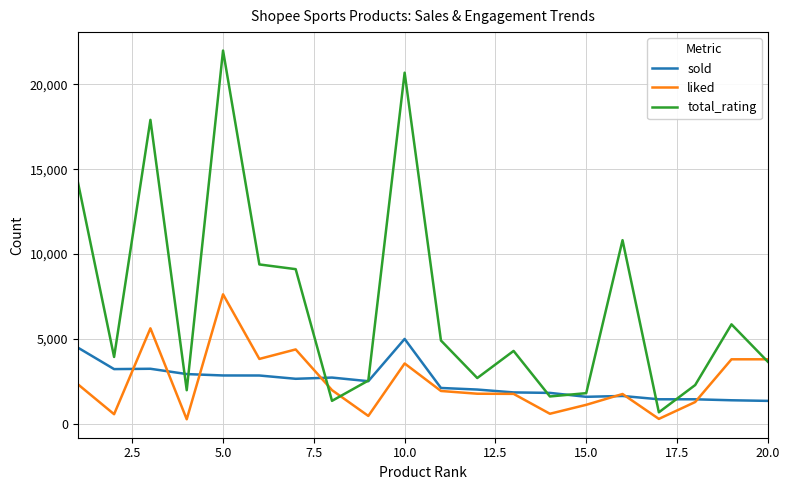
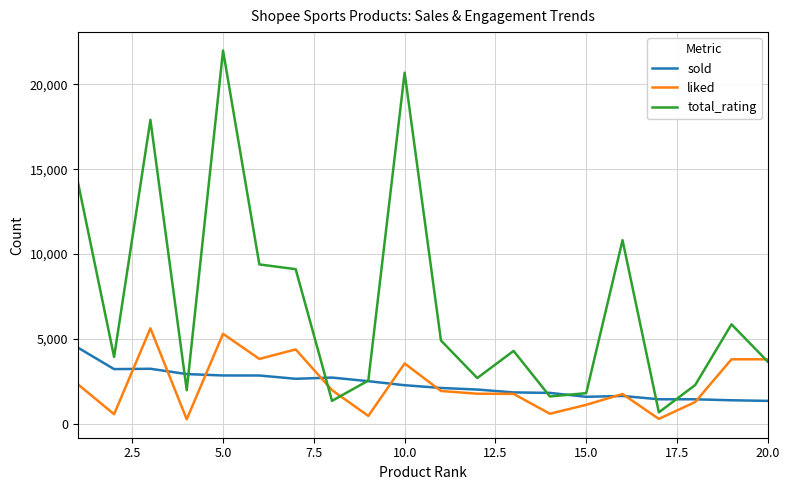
  {
    "sold": {
      "5.0": "2,800",
-     "10.0": "5,000",
+     "10.0": "2,300",
      "15.0": "1,600",
      "20.0": "1,300"
    },
    "liked": {
-     "5.0": "7,600",
+     "5.0": "5,300",
      "10.0": "3,500",
      "15.0": "1,100"
    },
    "total_rating": {
      "5.0": "22,000",
      "10.0": "20,700",
      "15.0": "1,800"
    }
  }
